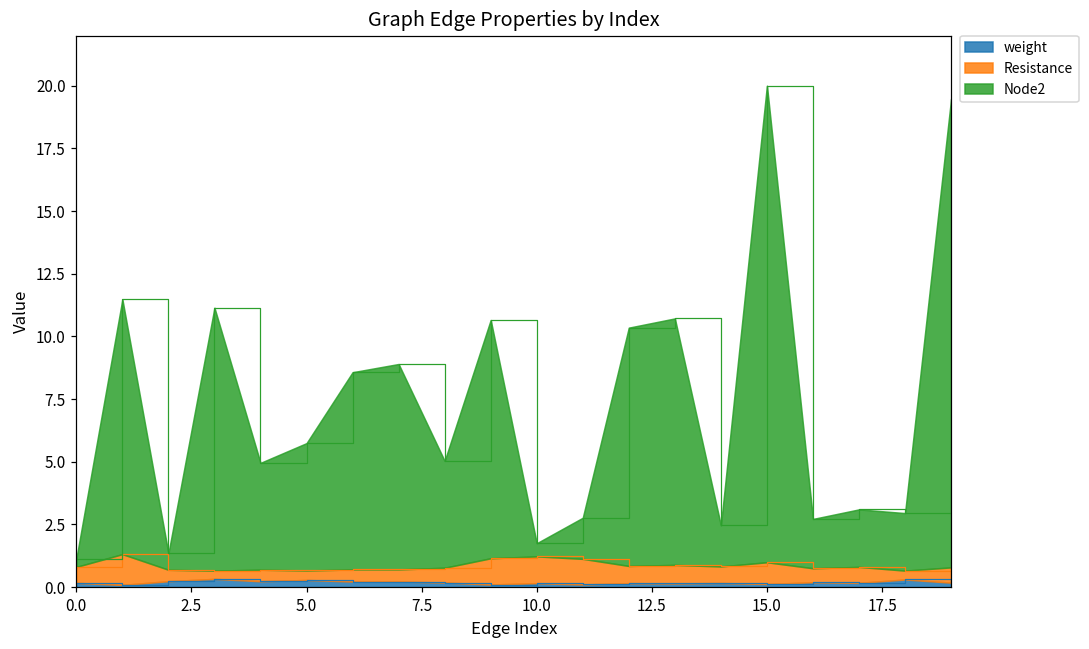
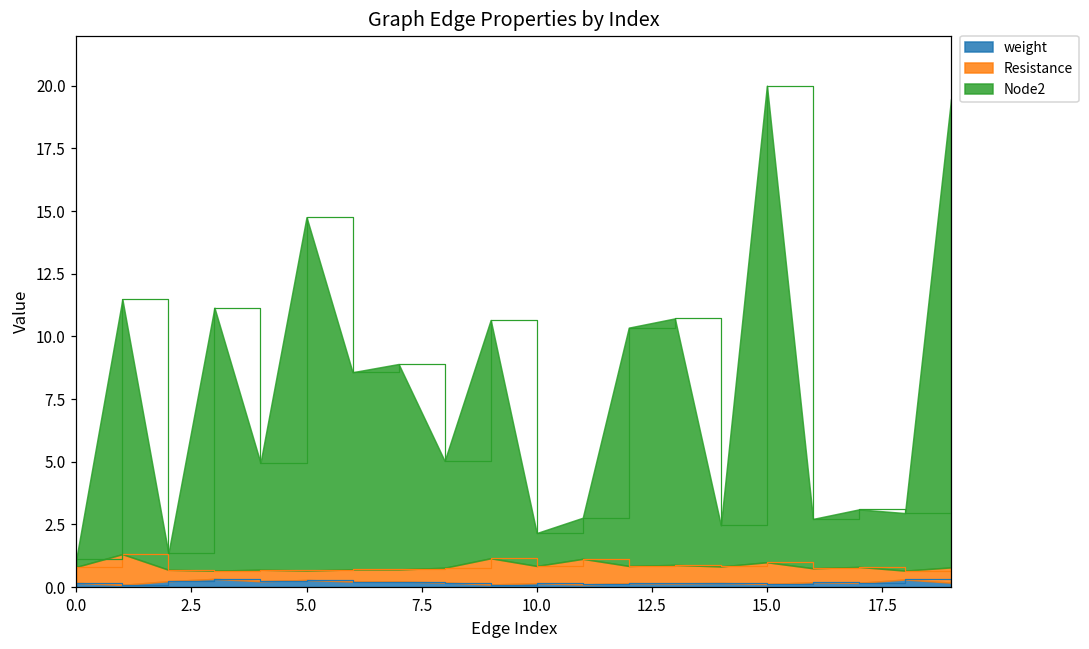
  {
    "weight": {
      "0.0": 0.2,
      "5.0": 0.3,
      "10.0": 0.2,
      "15.0": 0.1
    },
    "Resistance": {
      "0.0": 0.6,
      "5.0": 0.4,
-     "10.0": 1.1,
+     "10.0": 0.7,
      "15.0": 0.9
    },
    "Node2": {
      "0.0": 0.3,
-     "5.0": 5.1,
-     "10.0": 0.5,
+     "5.0": 14.1,
+     "10.0": 1.3,
      "15.0": 19.0
    }
  }
